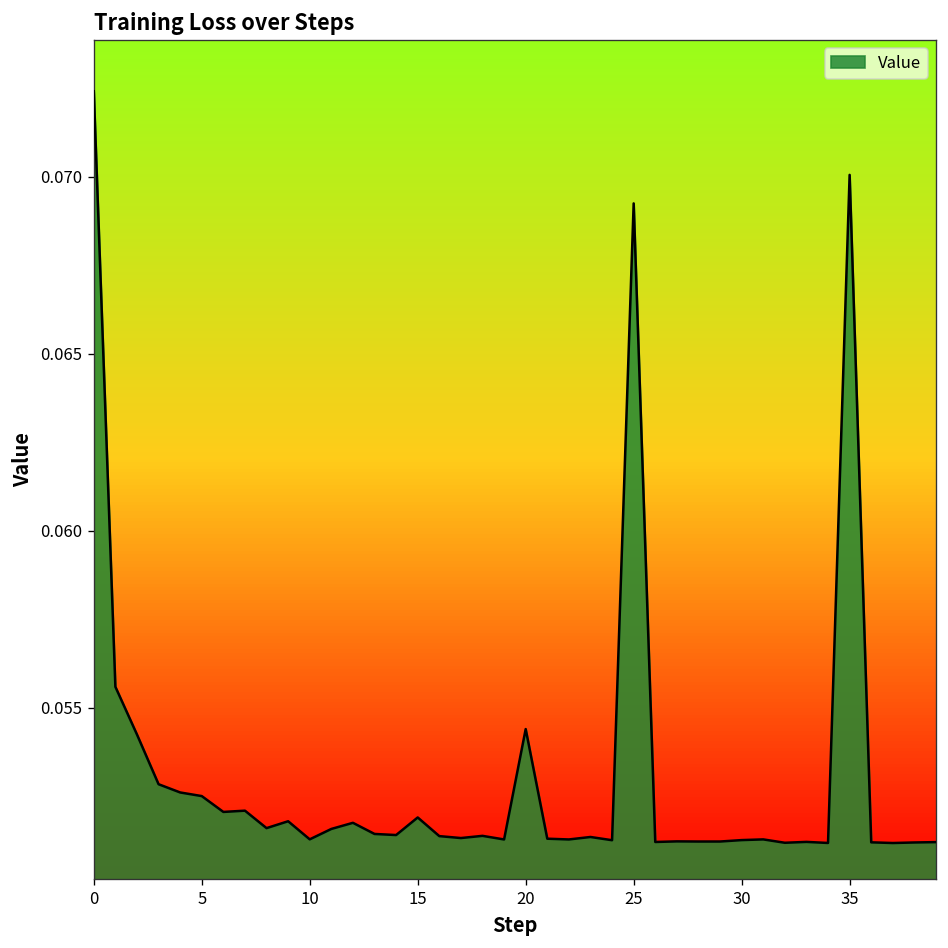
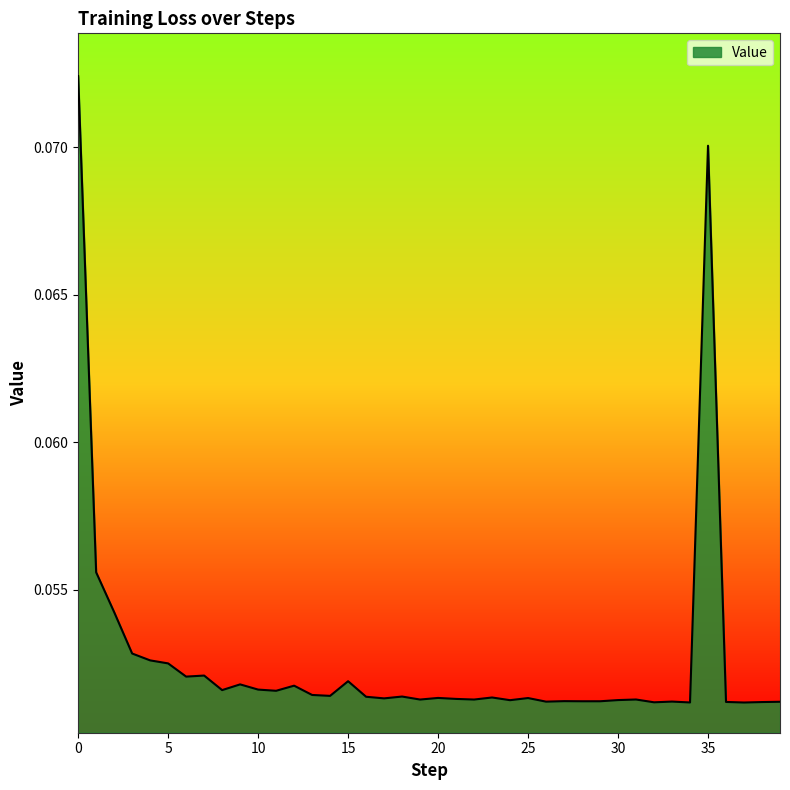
  {
    "0": 0.0724,
    "5": 0.0525,
-   "10": 0.0513,
+   "10": 0.0516,
    "15": 0.0519,
-   "20": 0.0544,
-   "25": 0.0692,
+   "20": 0.0513,
+   "25": 0.0513,
    "30": 0.0513,
    "35": 0.0701
  }
